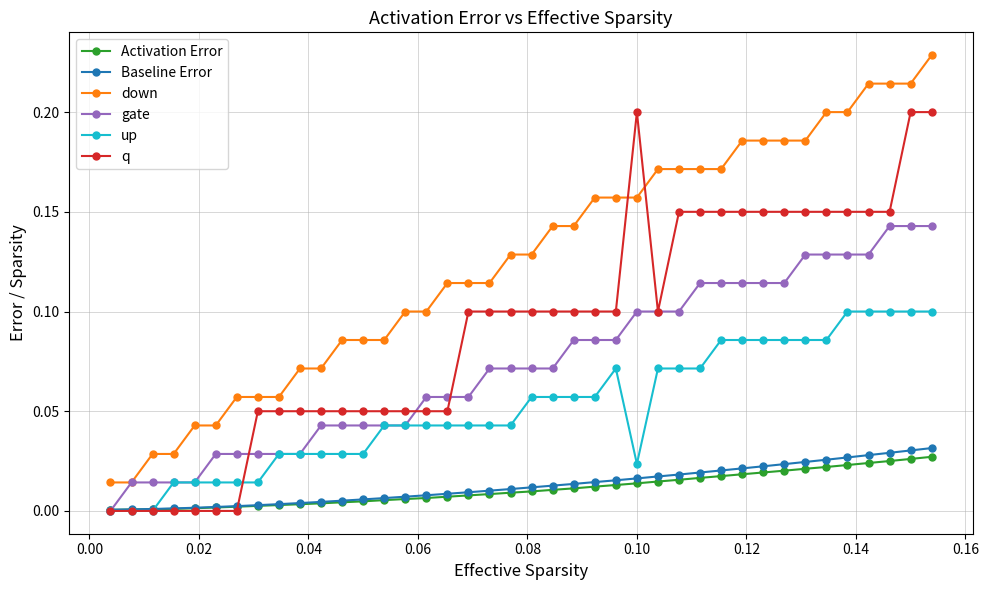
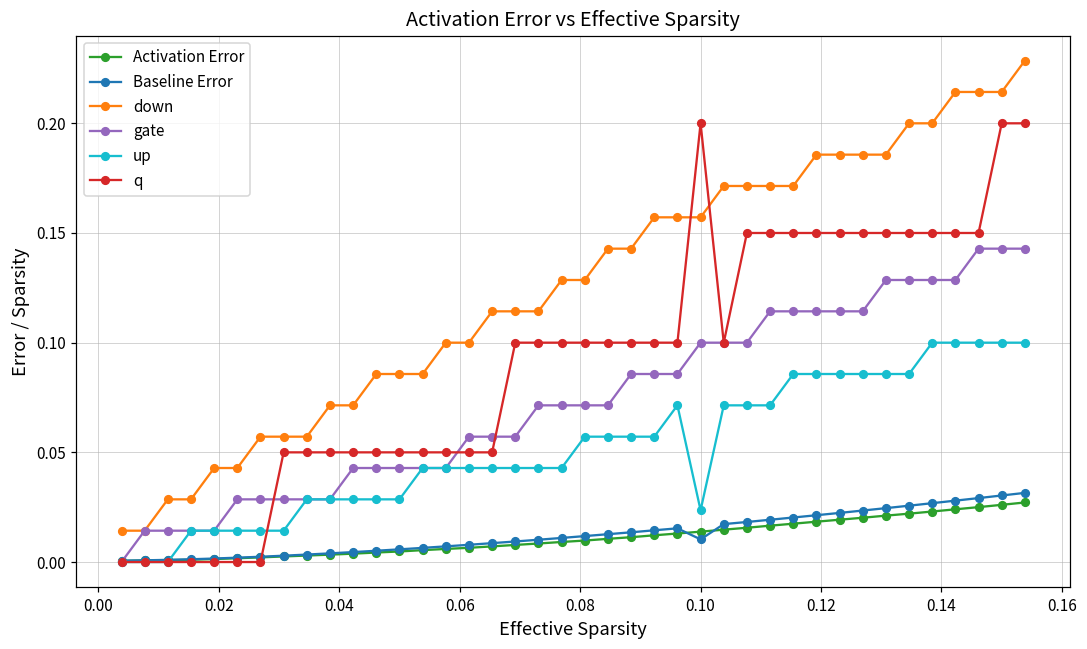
  {
    "Activation Error": {
      "0.10": 0.014
    },
    "Baseline Error": {
-     "0.10": 0.016
+     "0.10": 0.010
    },
    "down": {
      "0.10": 0.157
    },
    "gate": {
      "0.10": 0.100
    },
    "up": {
      "0.10": 0.024
    },
    "q": {
      "0.10": 0.200
    }
  }
